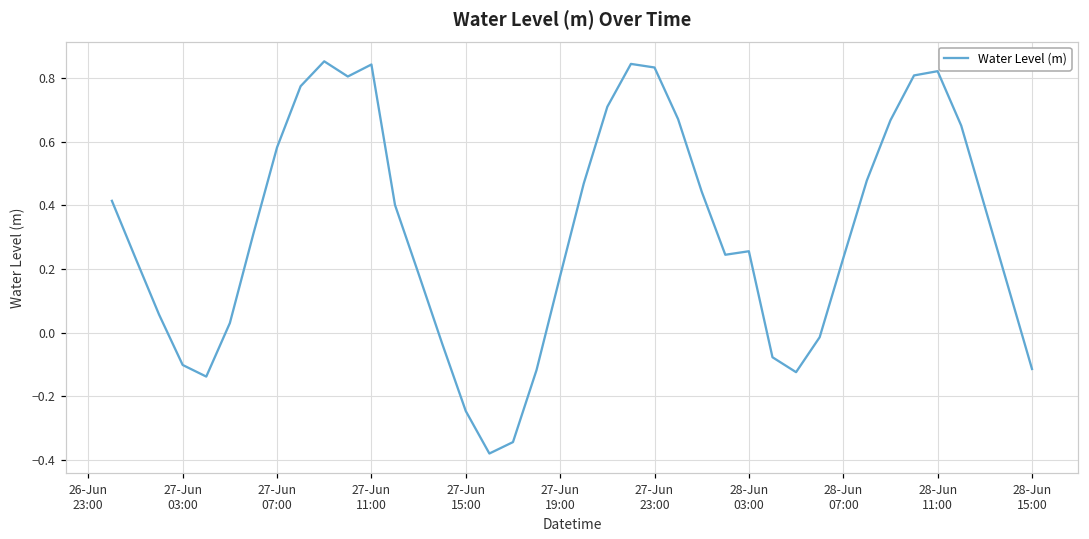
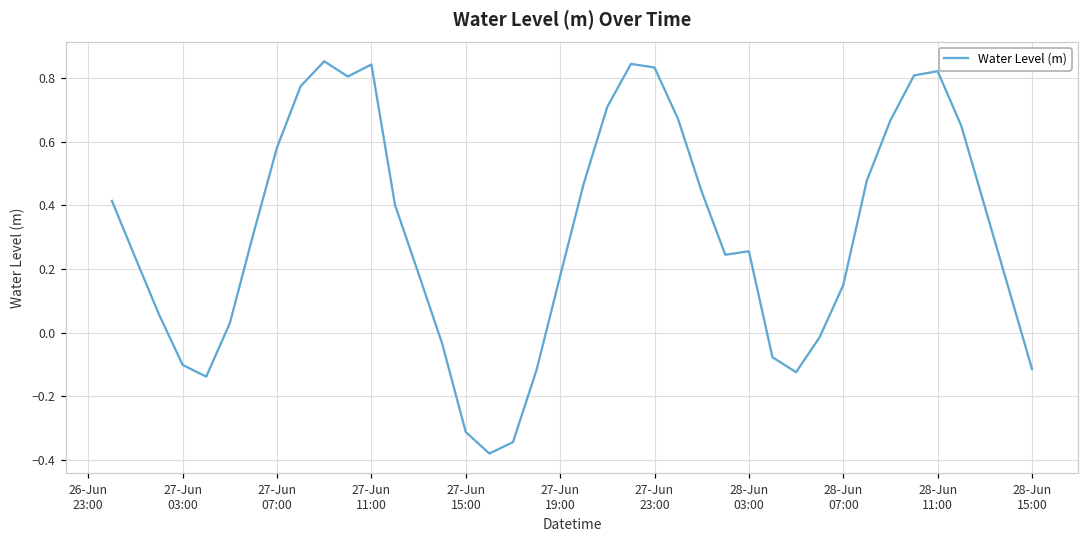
  {
    "27-Jun 03:00": -0.10,
    "27-Jun 07:00": 0.58,
    "27-Jun 11:00": 0.84,
-   "27-Jun 15:00": -0.25,
+   "27-Jun 15:00": -0.31,
    "27-Jun 19:00": 0.18,
    "27-Jun 23:00": 0.83,
    "28-Jun 03:00": 0.26,
-   "28-Jun 07:00": 0.23,
+   "28-Jun 07:00": 0.15,
    "28-Jun 11:00": 0.82,
    "28-Jun 15:00": -0.11
  }
